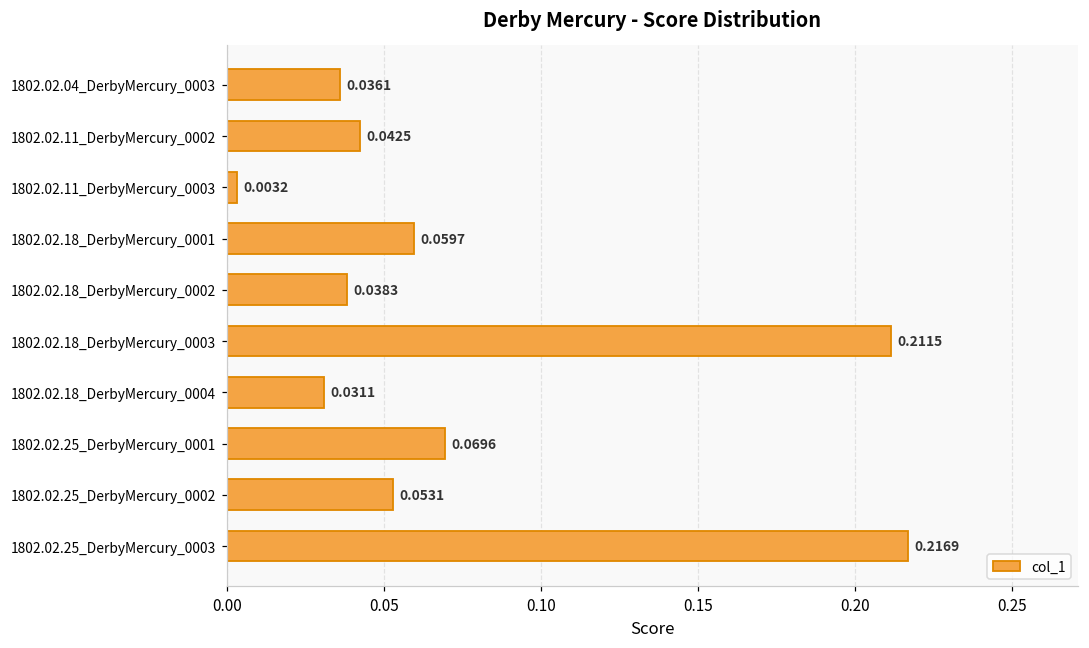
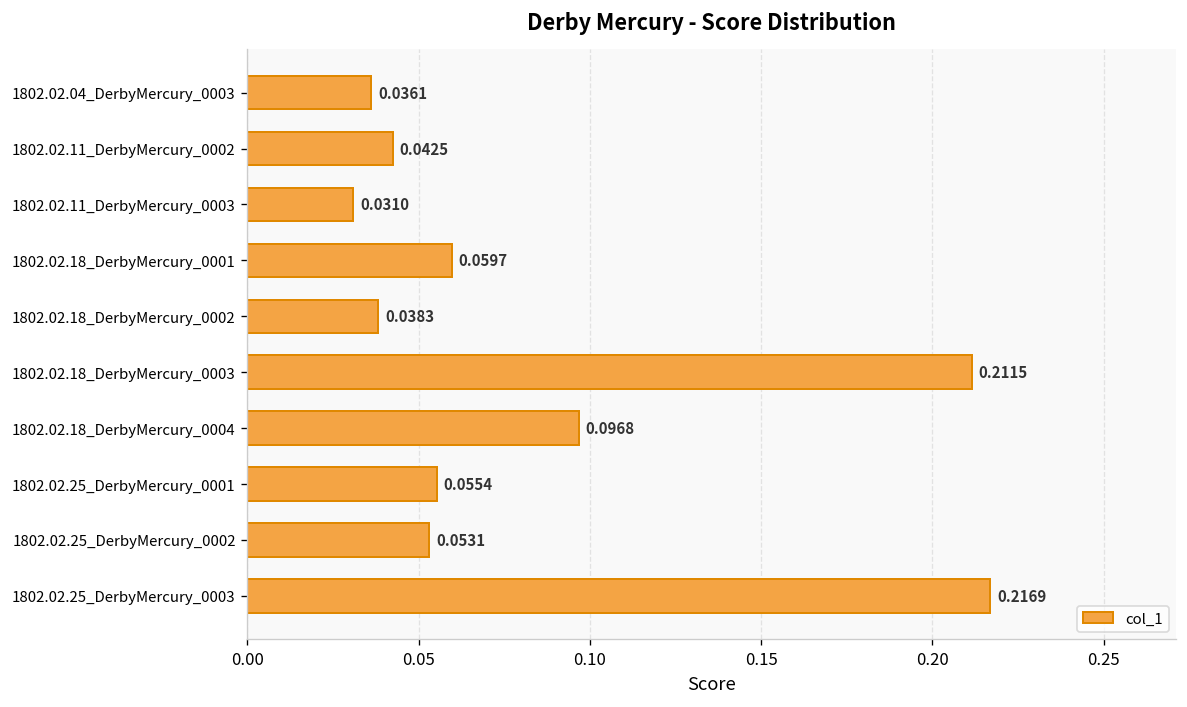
  {
    "1802.02.04_DerbyMercury_0003": 0.0361,
    "1802.02.11_DerbyMercury_0002": 0.0425,
-   "1802.02.11_DerbyMercury_0003": 0.0032,
+   "1802.02.11_DerbyMercury_0003": 0.0310,
    "1802.02.18_DerbyMercury_0001": 0.0597,
    "1802.02.18_DerbyMercury_0002": 0.0383,
    "1802.02.18_DerbyMercury_0003": 0.2115,
-   "1802.02.18_DerbyMercury_0004": 0.0311,
-   "1802.02.25_DerbyMercury_0001": 0.0696,
+   "1802.02.18_DerbyMercury_0004": 0.0968,
+   "1802.02.25_DerbyMercury_0001": 0.0554,
    "1802.02.25_DerbyMercury_0002": 0.0531,
    "1802.02.25_DerbyMercury_0003": 0.2169
  }
